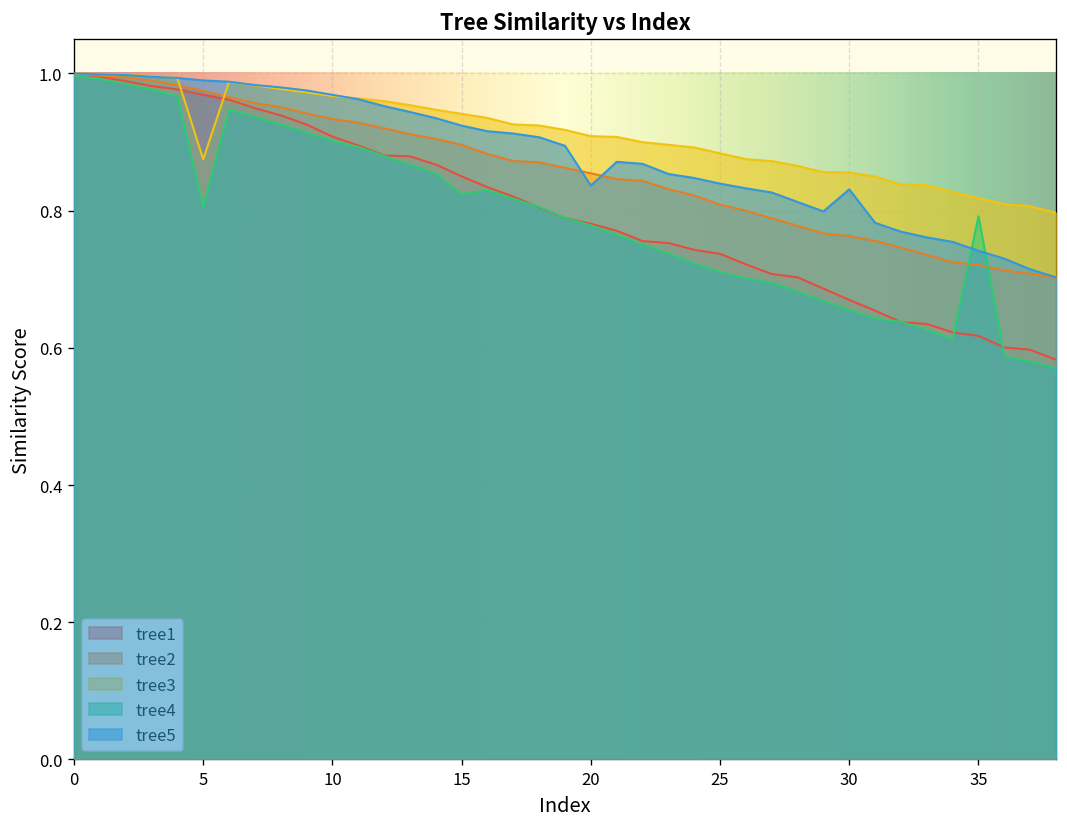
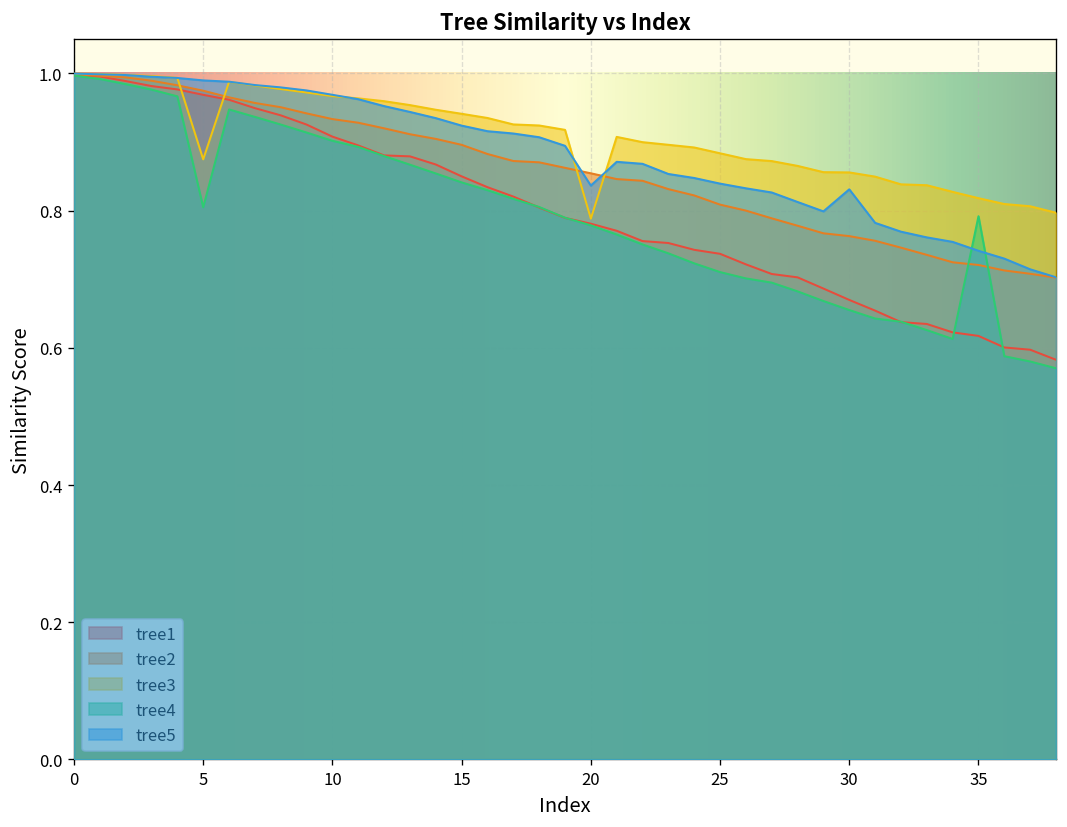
  {
    "tree3": {
      "5": 0.87,
      "15": 0.94,
-     "20": 0.91,
+     "20": 0.79,
      "25": 0.88,
      "30": 0.86,
      "35": 0.82
    },
    "tree4": {
      "5": 0.80,
      "10": 0.90,
-     "15": 0.82,
+     "15": 0.84,
      "25": 0.71,
      "30": 0.66,
      "35": 0.79
    },
    "tree5": {
      "5": 0.99,
      "15": 0.92,
      "20": 0.84,
      "25": 0.84,
      "30": 0.83,
      "35": 0.74
    }
  }
